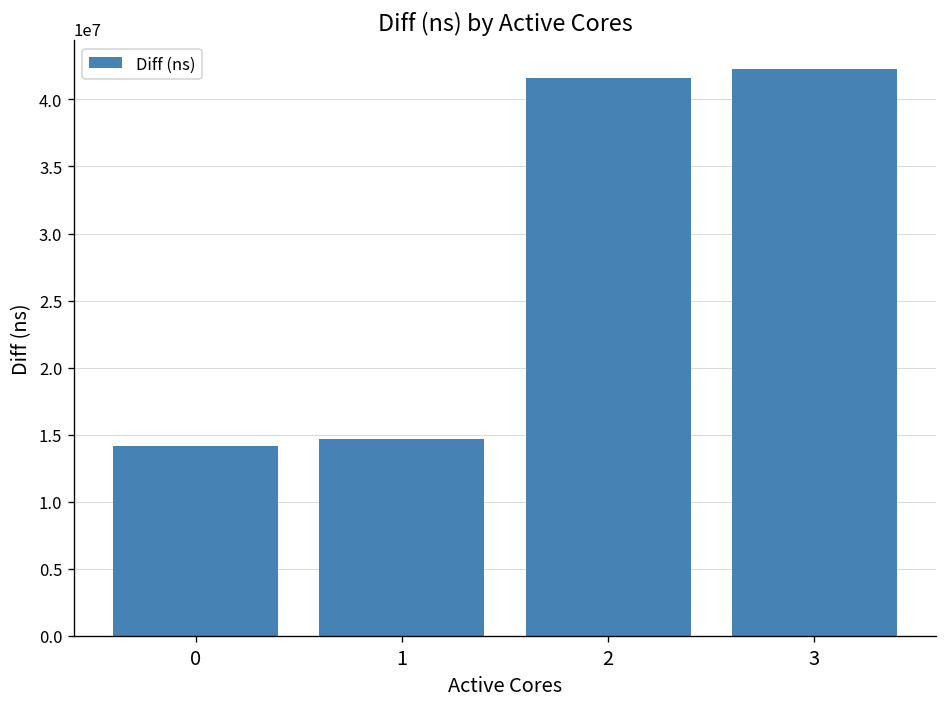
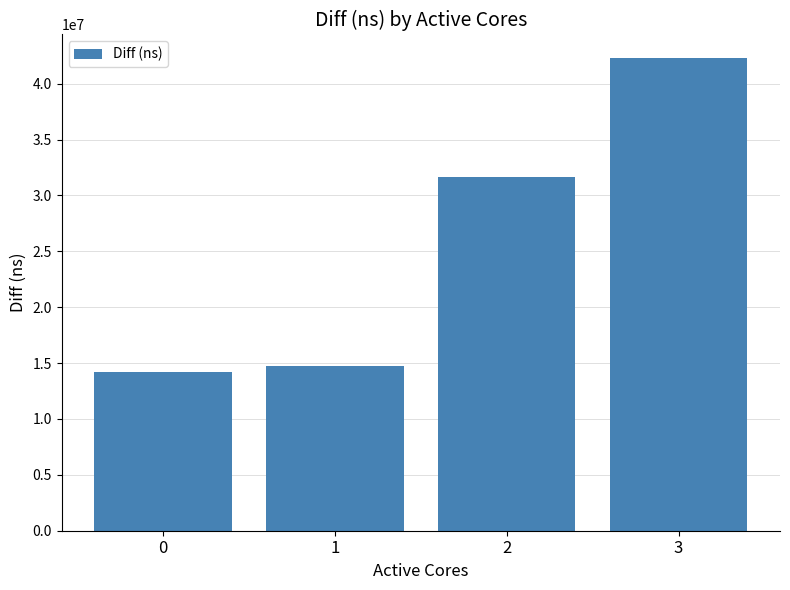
  {
    "0": 14200000,
    "1": 14700000,
-   "2": 41600000,
+   "2": 31700000,
    "3": 42300000
  }
